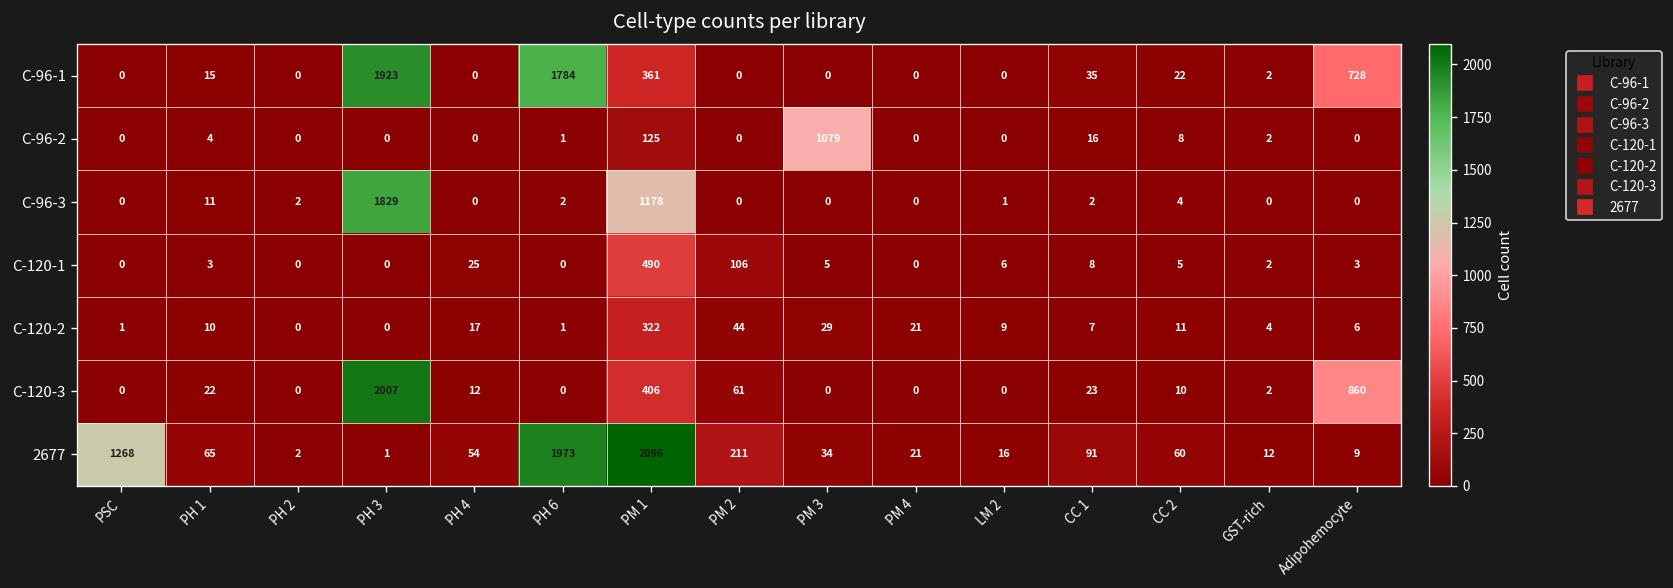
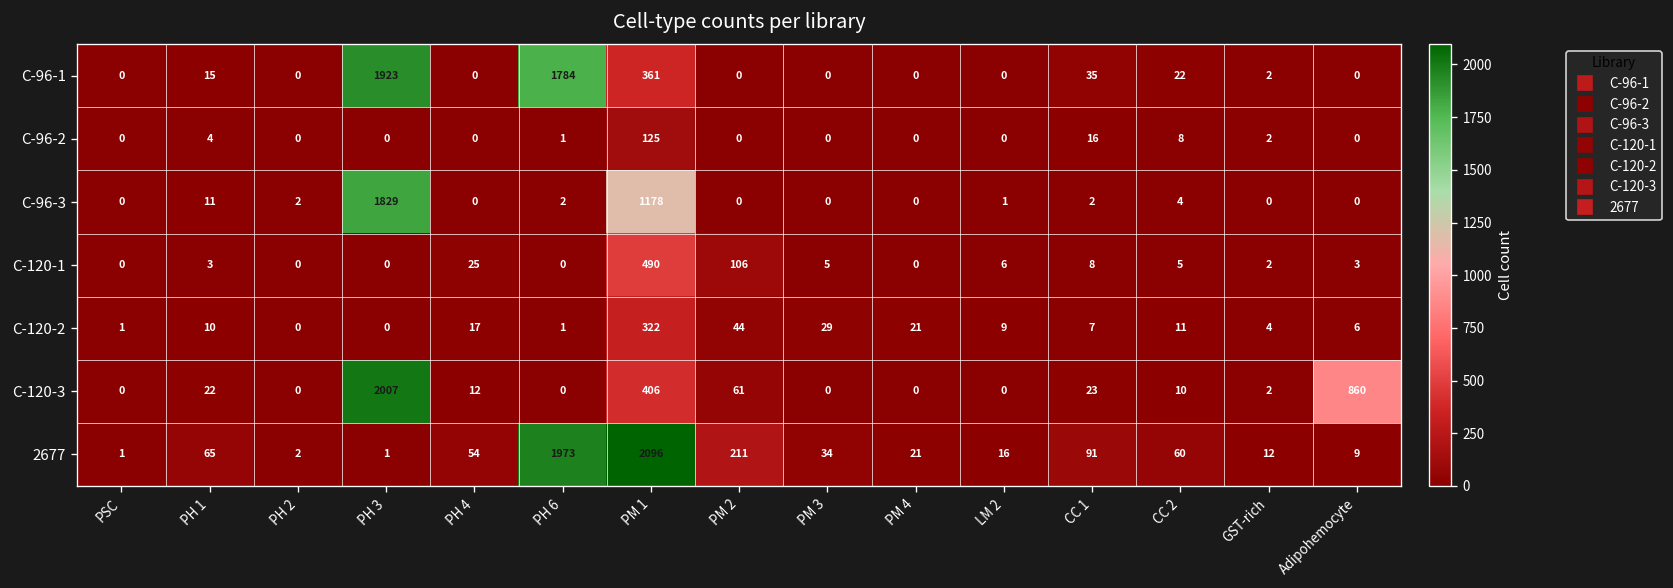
  {
    "C-96-1": {
      "PSC": 0,
      "PH 1": 15,
      "PH 2": 0,
      "PH 3": 1923,
      "PH 4": 0,
      "PH 6": 1784,
      "PM 1": 361,
      "PM 2": 0,
      "PM 3": 0,
      "PM 4": 0,
      "LM 2": 0,
      "CC 1": 35,
      "CC 2": 22,
      "GST-rich": 2,
-     "Adipohemocyte": 728
+     "Adipohemocyte": 0
    },
    "C-96-2": {
      "PSC": 0,
      "PH 1": 4,
      "PH 2": 0,
      "PH 3": 0,
      "PH 4": 0,
      "PH 6": 1,
      "PM 1": 125,
      "PM 2": 0,
-     "PM 3": 1079,
+     "PM 3": 0,
      "PM 4": 0,
      "LM 2": 0,
      "CC 1": 16,
      "CC 2": 8,
      "GST-rich": 2,
      "Adipohemocyte": 0
    },
    "C-96-3": {
      "PSC": 0,
      "PH 1": 11,
      "PH 2": 2,
      "PH 3": 1829,
      "PH 4": 0,
      "PH 6": 2,
      "PM 1": 1178,
      "PM 2": 0,
      "PM 3": 0,
      "PM 4": 0,
      "LM 2": 1,
      "CC 1": 2,
      "CC 2": 4,
      "GST-rich": 0,
      "Adipohemocyte": 0
    },
    "C-120-1": {
      "PSC": 0,
      "PH 1": 3,
      "PH 2": 0,
      "PH 3": 0,
      "PH 4": 25,
      "PH 6": 0,
      "PM 1": 490,
      "PM 2": 106,
      "PM 3": 5,
      "PM 4": 0,
      "LM 2": 6,
      "CC 1": 8,
      "CC 2": 5,
      "GST-rich": 2,
      "Adipohemocyte": 3
    },
    "C-120-2": {
      "PSC": 1,
      "PH 1": 10,
      "PH 2": 0,
      "PH 3": 0,
      "PH 4": 17,
      "PH 6": 1,
      "PM 1": 322,
      "PM 2": 44,
      "PM 3": 29,
      "PM 4": 21,
      "LM 2": 9,
      "CC 1": 7,
      "CC 2": 11,
      "GST-rich": 4,
      "Adipohemocyte": 6
    },
    "C-120-3": {
      "PSC": 0,
      "PH 1": 22,
      "PH 2": 0,
      "PH 3": 2007,
      "PH 4": 12,
      "PH 6": 0,
      "PM 1": 406,
      "PM 2": 61,
      "PM 3": 0,
      "PM 4": 0,
      "LM 2": 0,
      "CC 1": 23,
      "CC 2": 10,
      "GST-rich": 2,
      "Adipohemocyte": 860
    },
    "2677": {
-     "PSC": 1268,
+     "PSC": 1,
      "PH 1": 65,
      "PH 2": 2,
      "PH 3": 1,
      "PH 4": 54,
      "PH 6": 1973,
      "PM 1": 2096,
      "PM 2": 211,
      "PM 3": 34,
      "PM 4": 21,
      "LM 2": 16,
      "CC 1": 91,
      "CC 2": 60,
      "GST-rich": 12,
      "Adipohemocyte": 9
    }
  }
